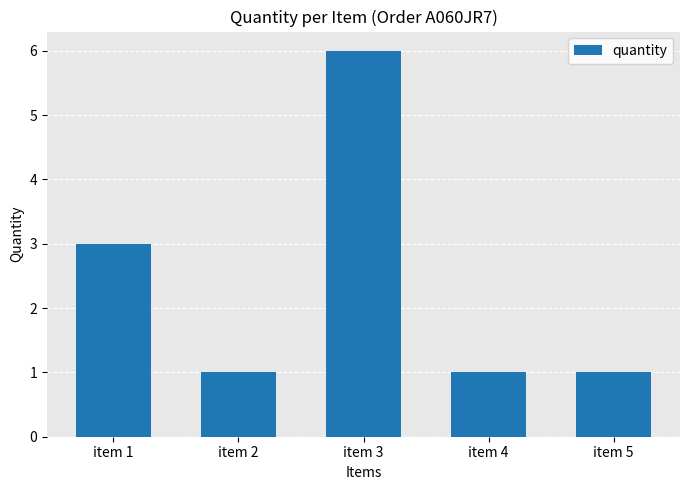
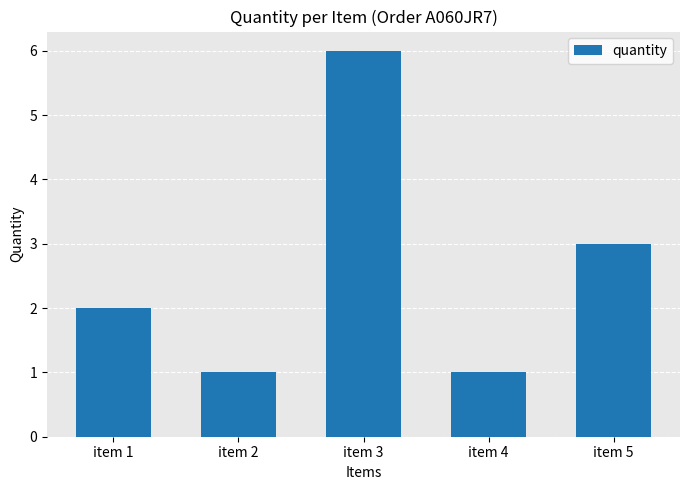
  {
-   "item 1": 3,
+   "item 1": 2,
    "item 2": 1,
    "item 3": 6,
    "item 4": 1,
-   "item 5": 1
+   "item 5": 3
  }
